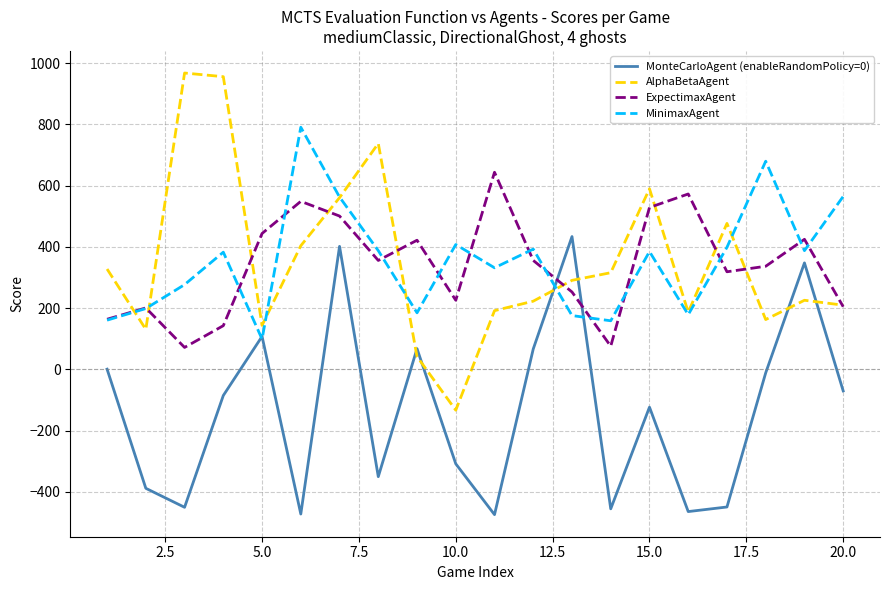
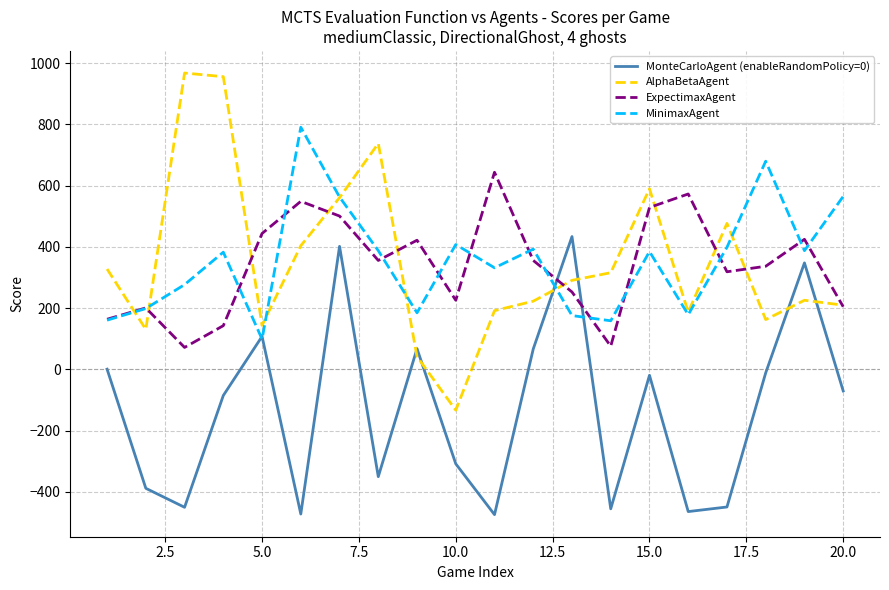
  {
    "MonteCarloAgent (enableRandomPolicy=0)": {
      "5.0": 110,
      "10.0": -310,
-     "15.0": -120,
+     "15.0": -20,
      "20.0": -70
    },
    "AlphaBetaAgent": {
      "5.0": 140,
      "10.0": -130,
      "15.0": 590
    },
    "ExpectimaxAgent": {
      "5.0": 440,
      "10.0": 230,
      "15.0": 530
    },
    "MinimaxAgent": {
      "5.0": 100,
      "10.0": 410,
      "15.0": 390,
      "20.0": 570
    }
  }
